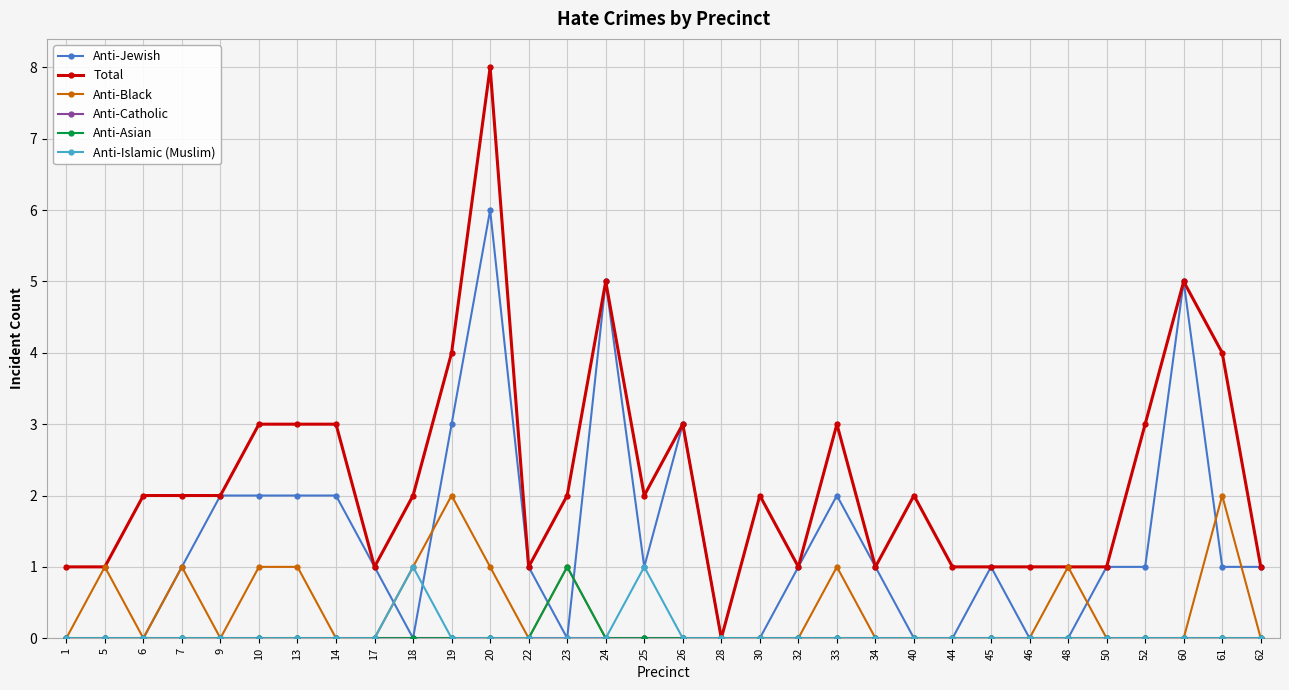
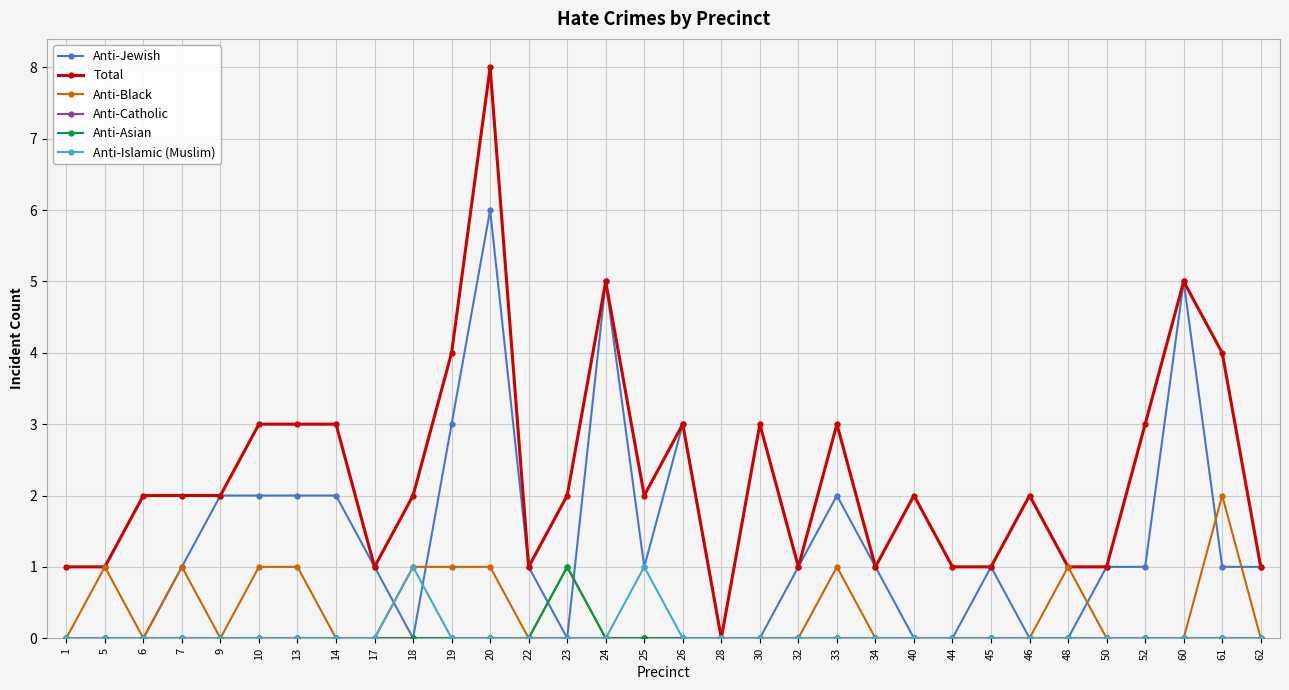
  {
    "Total": {
      "1": 1,
      "6": 2,
      "7": 2,
      "10": 3,
      "13": 3,
      "14": 3,
      "18": 2,
      "19": 4,
      "20": 8,
      "23": 2,
      "25": 2,
-     "30": 2,
+     "30": 3,
      "33": 3,
      "40": 2,
      "44": 1,
-     "46": 1,
+     "46": 2,
      "52": 3,
      "61": 4
    },
    "Anti-Black": {
      "10": 1,
      "13": 1,
-     "19": 2,
+     "19": 1,
      "20": 1,
      "33": 1,
      "61": 2
    }
  }
